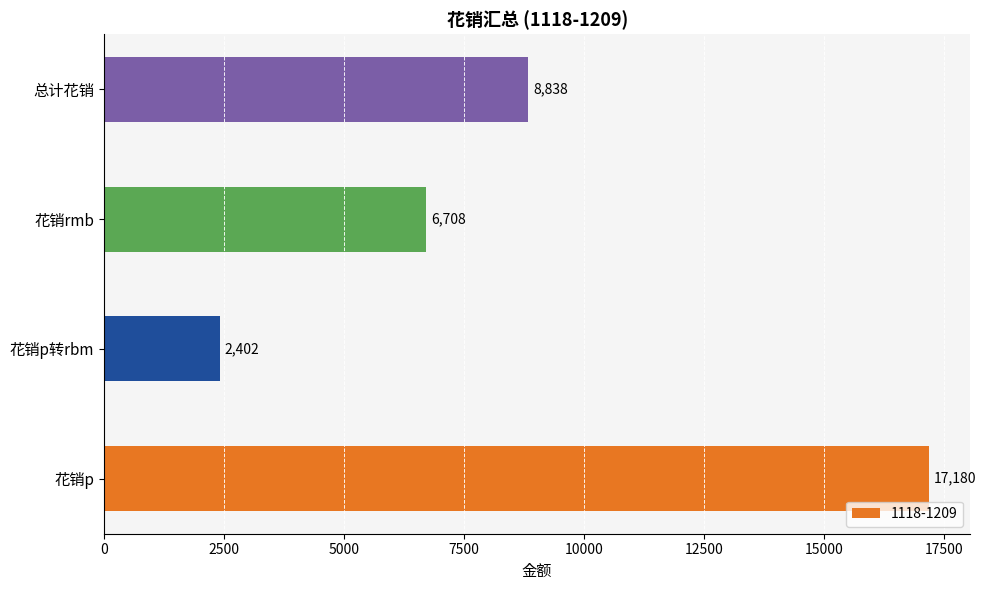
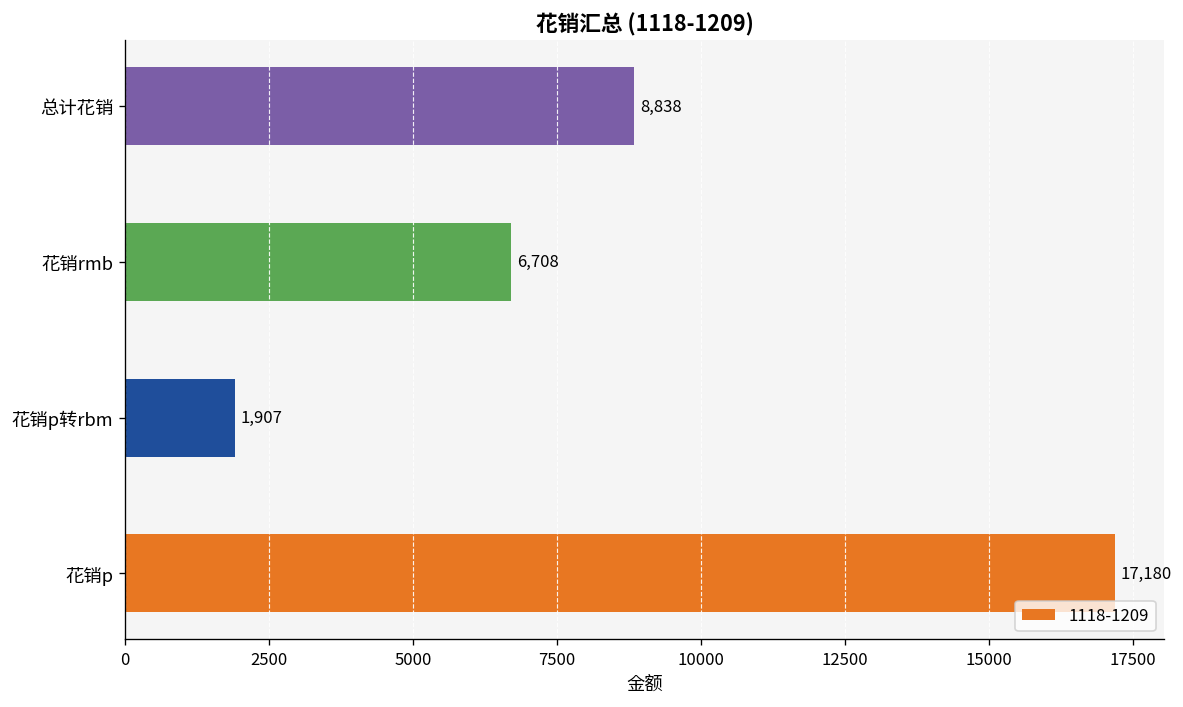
  {
    "总计花销": "8,838",
    "花销rmb": "6,708",
-   "花销p转rbm": "2,402",
+   "花销p转rbm": "1,907",
    "花销p": "17,180"
  }
